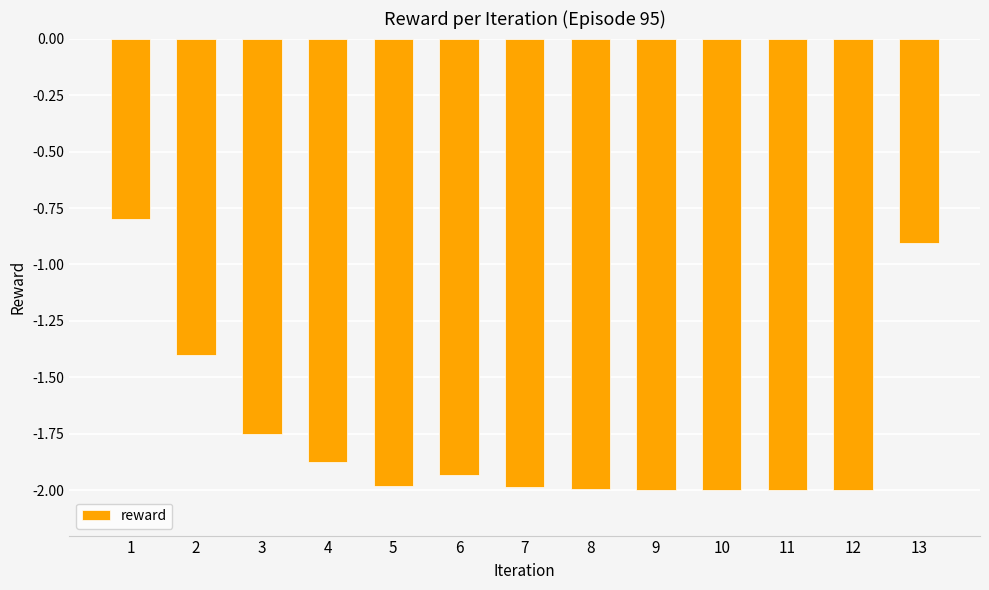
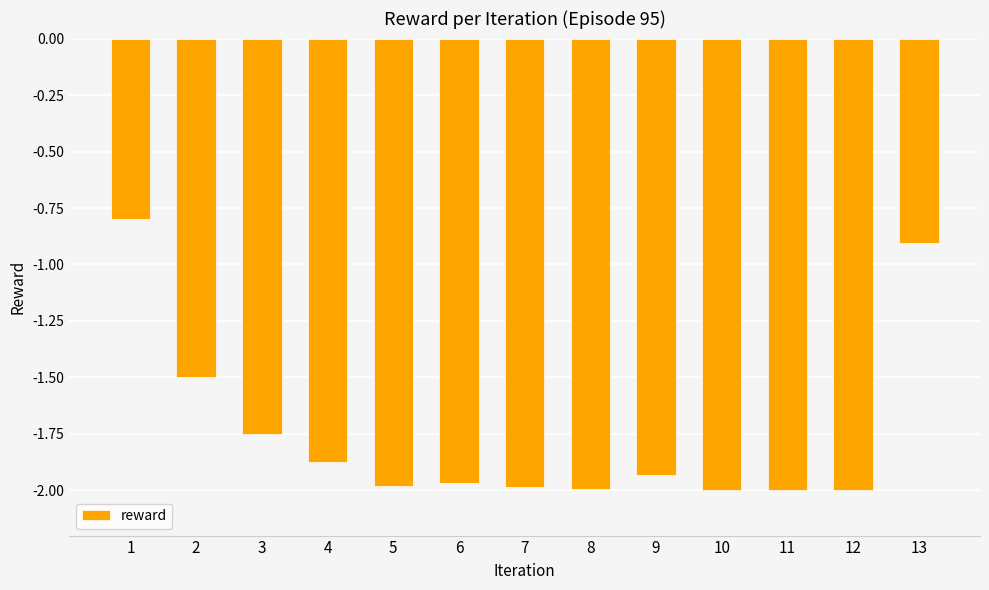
  {
    "1": -0.80,
-   "2": -1.4,
+   "2": -1.5,
    "3": -1.75,
    "4": -1.88,
    "5": -1.98,
-   "6": -1.93,
+   "6": -1.97,
    "7": -1.98,
    "8": -1.99,
-   "9": -2.00,
+   "9": -1.93,
    "10": -2.00,
    "11": -2.00,
    "12": -2.00,
    "13": -0.90
  }
